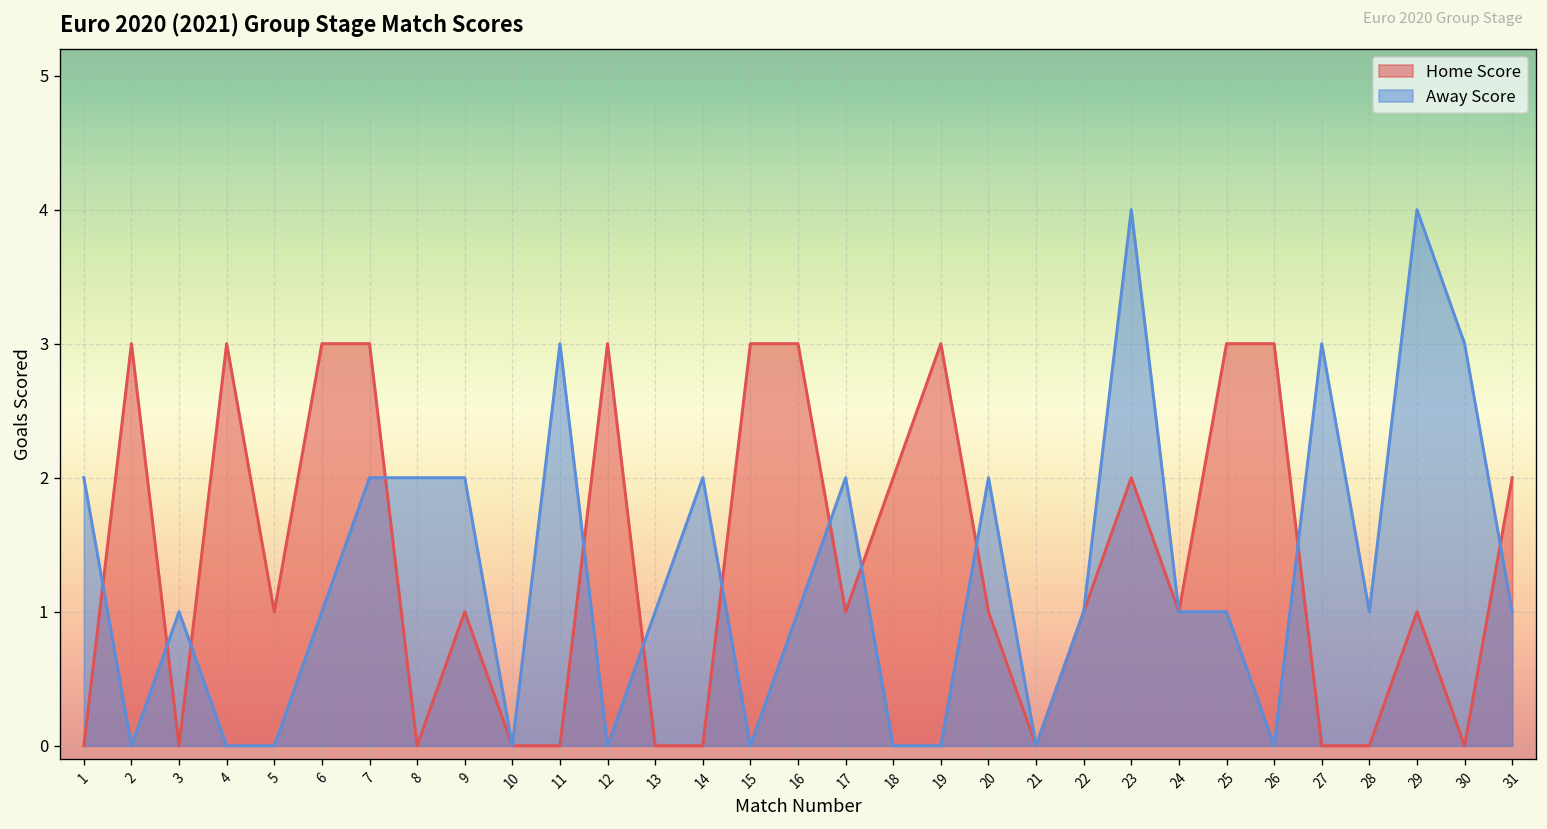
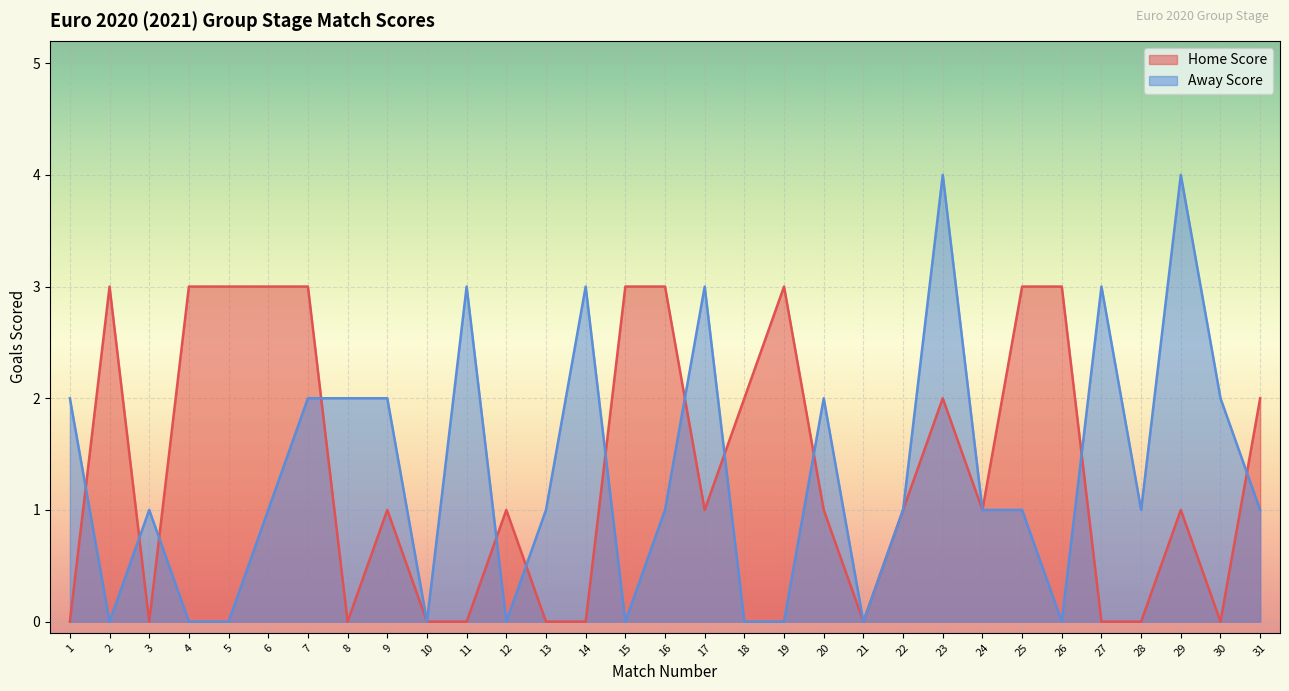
  {
    "Home Score": {
      "1": 0,
      "2": 3,
      "3": 0,
      "4": 3,
-     "5": 1,
+     "5": 3,
      "6": 3,
      "7": 3,
      "8": 0,
      "9": 1,
      "11": 0,
-     "12": 3,
+     "12": 1,
      "13": 0,
      "14": 0,
      "15": 3,
      "16": 3,
      "17": 1,
      "18": 2,
      "19": 3,
      "20": 1,
      "23": 2,
      "25": 3,
      "26": 3,
      "27": 0,
      "28": 0,
      "29": 1,
      "30": 0,
      "31": 2
    },
    "Away Score": {
      "1": 2,
      "2": 0,
      "3": 1,
      "4": 0,
      "5": 0,
      "6": 1,
      "7": 2,
      "8": 2,
      "9": 2,
      "11": 3,
      "12": 0,
      "13": 1,
-     "14": 2,
+     "14": 3,
      "15": 0,
      "16": 1,
-     "17": 2,
+     "17": 3,
      "18": 0,
      "19": 0,
      "20": 2,
      "23": 4,
      "25": 1,
      "26": 0,
      "27": 3,
      "28": 1,
      "29": 4,
-     "30": 3,
+     "30": 2,
      "31": 1
    }
  }
